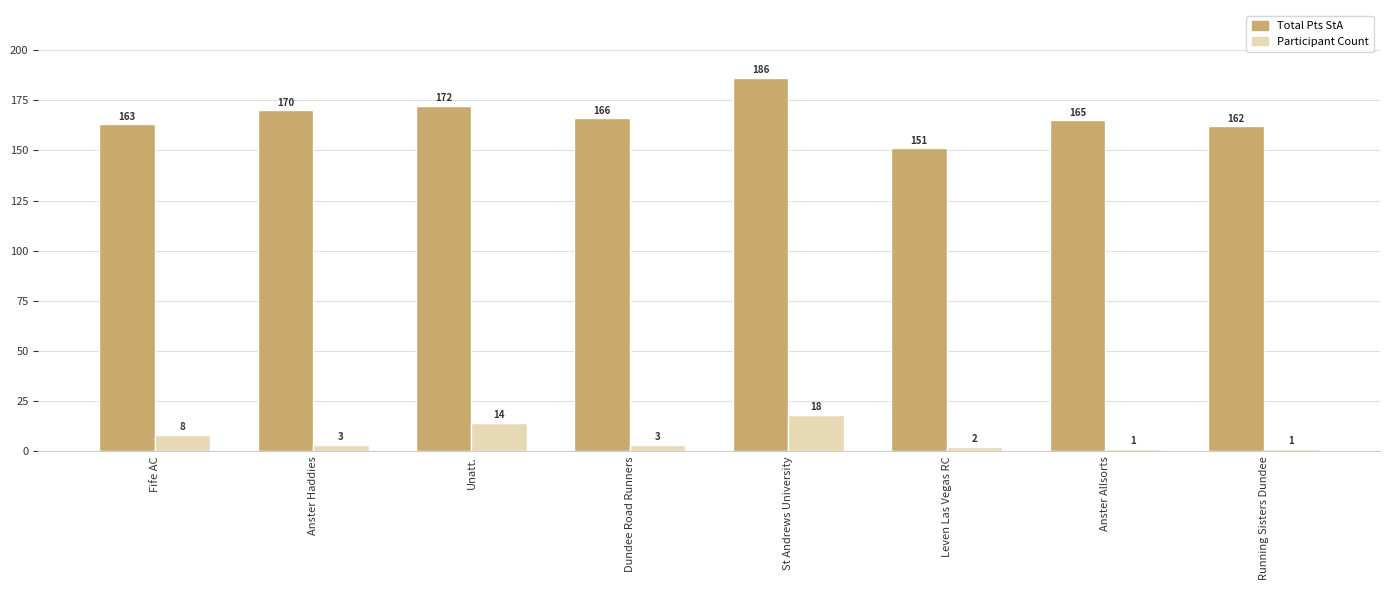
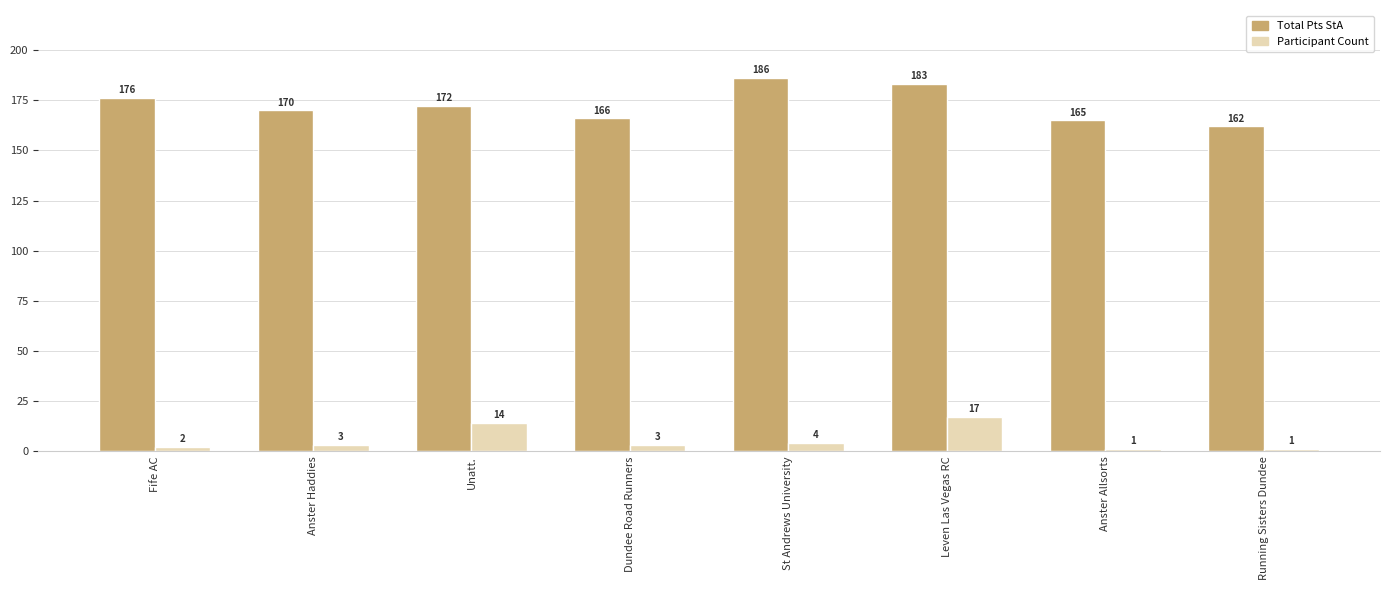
  {
    "Total Pts StA": {
-     "Fife AC": 163,
+     "Fife AC": 176,
      "Anster Haddies": 170,
      "Unatt.": 172,
      "Dundee Road Runners": 166,
      "St Andrews University": 186,
-     "Leven Las Vegas RC": 151,
+     "Leven Las Vegas RC": 183,
      "Anster Allsorts": 165,
      "Running Sisters Dundee": 162
    },
    "Participant Count": {
-     "Fife AC": 8,
+     "Fife AC": 2,
      "Anster Haddies": 3,
      "Unatt.": 14,
      "Dundee Road Runners": 3,
-     "St Andrews University": 18,
-     "Leven Las Vegas RC": 2,
+     "St Andrews University": 4,
+     "Leven Las Vegas RC": 17,
      "Anster Allsorts": 1,
      "Running Sisters Dundee": 1
    }
  }
